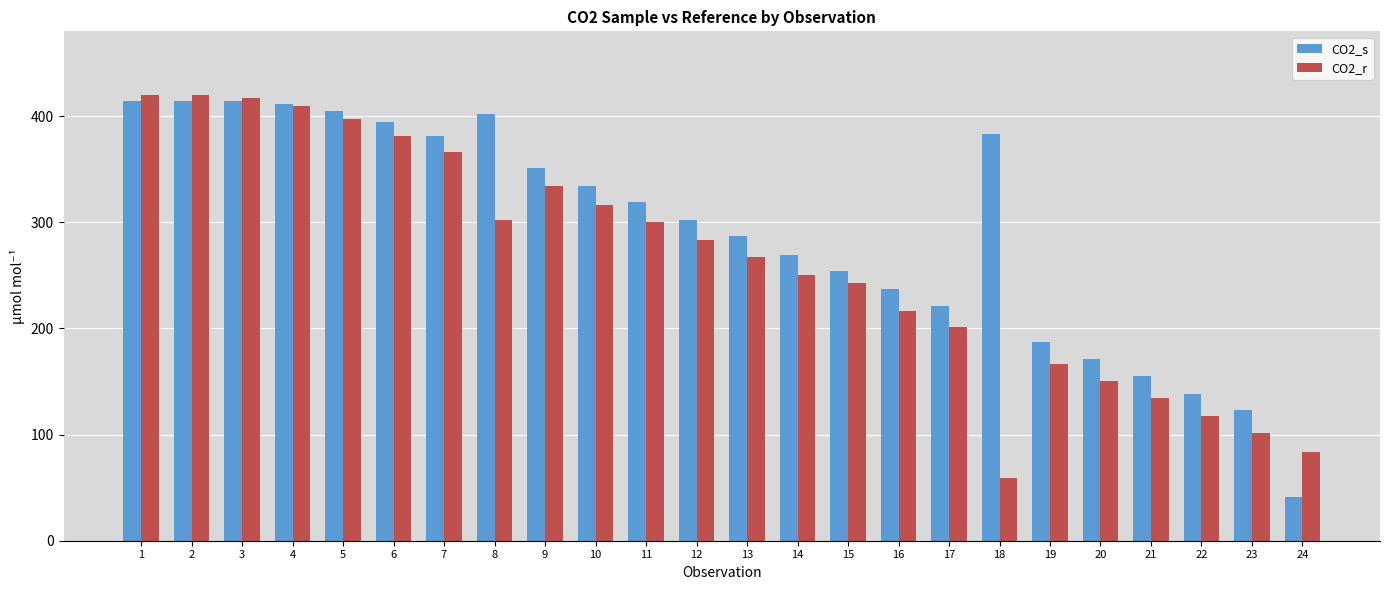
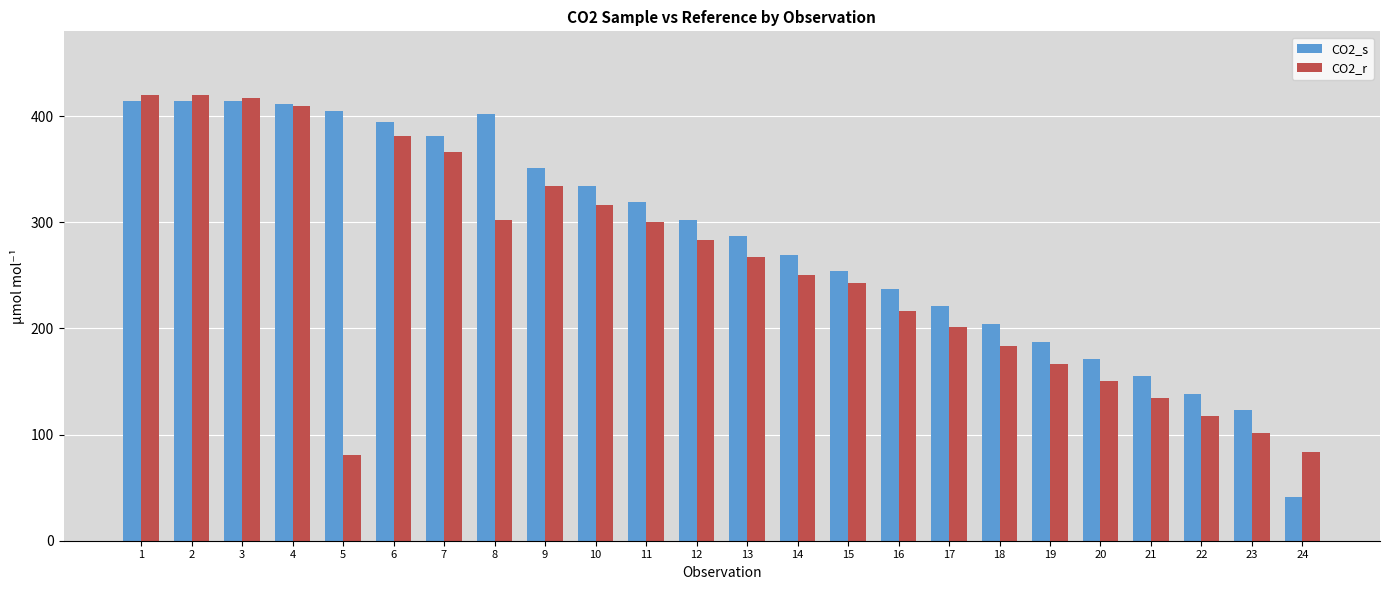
  {
    "CO2_s": {
      "1": 414,
      "2": 414,
      "3": 414,
      "4": 411,
      "5": 405,
      "6": 394,
      "7": 382,
      "8": 402,
      "9": 352,
      "10": 335,
      "11": 319,
      "12": 302,
      "13": 287,
      "14": 269,
      "15": 254,
      "16": 237,
      "17": 222,
-     "18": 384,
+     "18": 204,
      "19": 187,
      "20": 172,
      "21": 156,
      "22": 139,
      "23": 123,
      "24": 42
    },
    "CO2_r": {
      "1": 420,
      "2": 420,
      "3": 417,
      "4": 410,
-     "5": 398,
+     "5": 81,
      "6": 381,
      "7": 366,
      "8": 302,
      "9": 334,
      "10": 316,
      "11": 301,
      "12": 283,
      "13": 267,
      "14": 250,
      "15": 242,
      "16": 217,
      "17": 201,
-     "18": 60,
+     "18": 184,
      "19": 167,
      "20": 151,
      "21": 134,
      "22": 117,
      "23": 101,
      "24": 84
    }
  }
